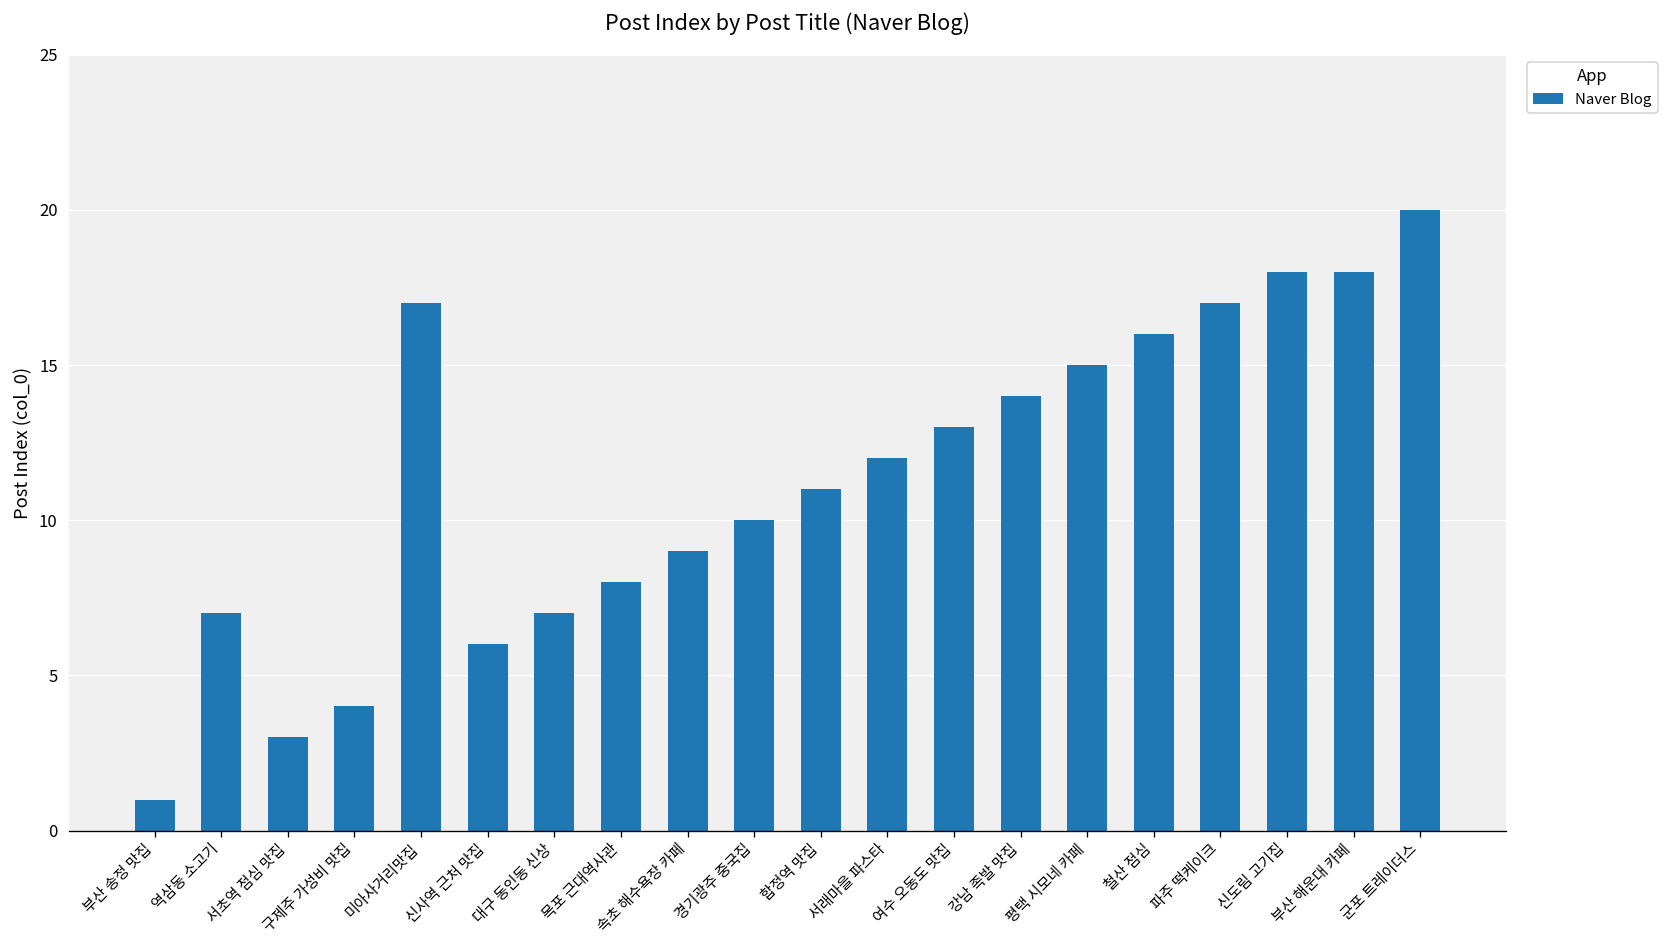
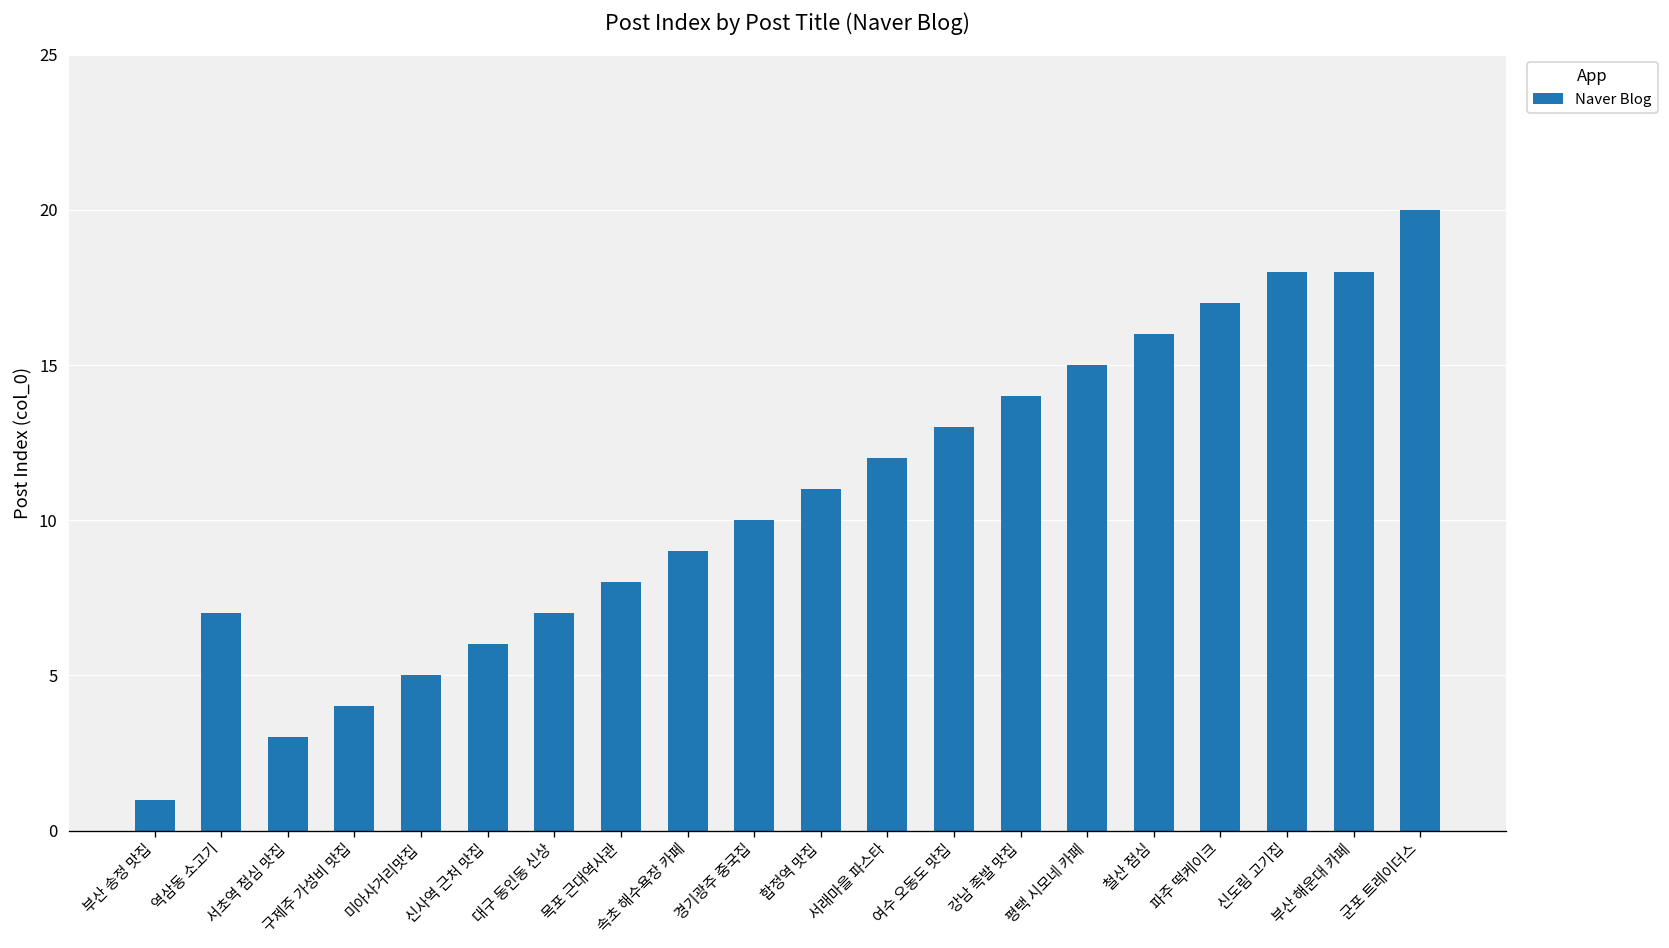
  {
    "부산 송정 맛집": 1,
    "역삼동 소고기": 7,
    "서초역 점심 맛집": 3,
    "구제주 가성비 맛집": 4,
-   "미아사거리맛집": 17,
+   "미아사거리맛집": 5,
    "신사역 근처 맛집": 6,
    "대구 동인동 신상": 7,
    "목포 근대역사관": 8,
    "속초 해수욕장 카페": 9,
    "경기광주 중국집": 10,
    "합정역 맛집": 11,
    "서래마을 파스타": 12,
    "여수 오동도 맛집": 13,
    "강남 족발 맛집": 14,
    "평택 시모네 카페": 15,
    "철산 점심": 16,
    "파주 떡케이크": 17,
    "신도림 고기집": 18,
    "부산 해운대 카페": 18,
    "군포 트레이더스": 20
  }
